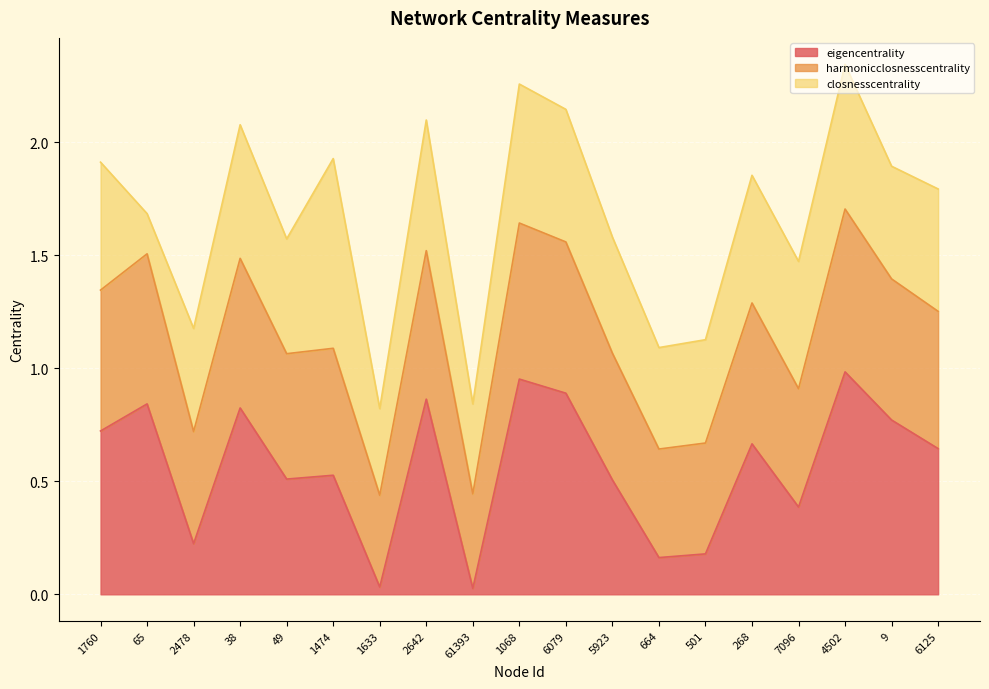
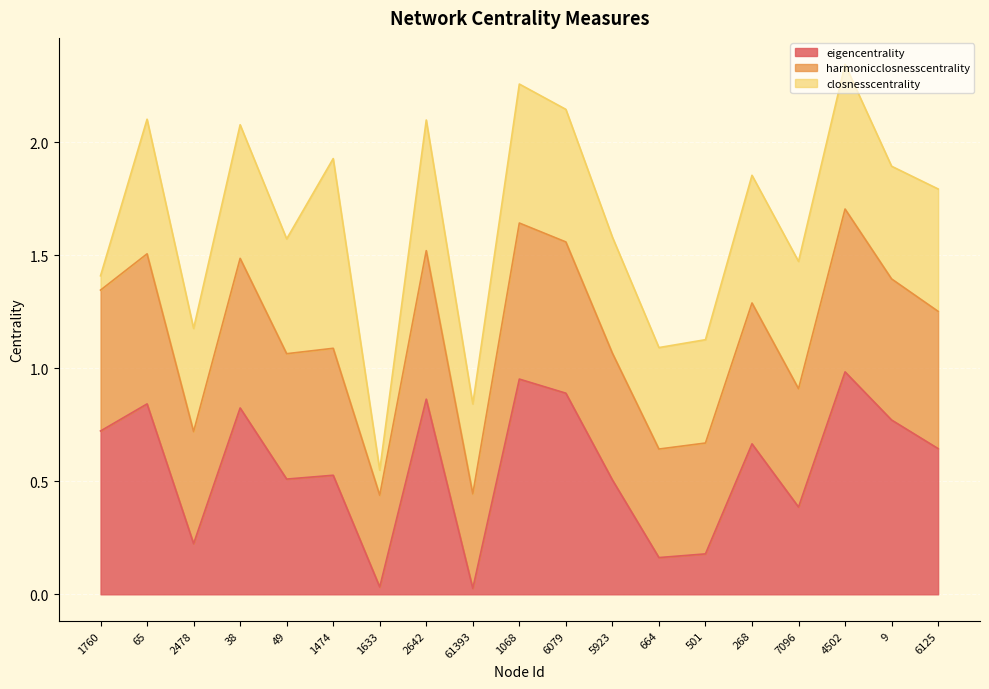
  {
    "closnesscentrality": {
-     "1760": 0.57,
-     "65": 0.18,
+     "1760": 0.06,
+     "65": 0.60,
      "2478": 0.46,
      "38": 0.59,
      "49": 0.51,
      "1474": 0.84,
-     "1633": 0.38,
+     "1633": 0.11,
      "2642": 0.58,
      "61393": 0.40,
      "1068": 0.61,
      "6079": 0.59,
      "5923": 0.51,
      "664": 0.45,
      "501": 0.46,
      "268": 0.56,
      "7096": 0.56,
      "9": 0.50,
      "6125": 0.54
    }
  }
